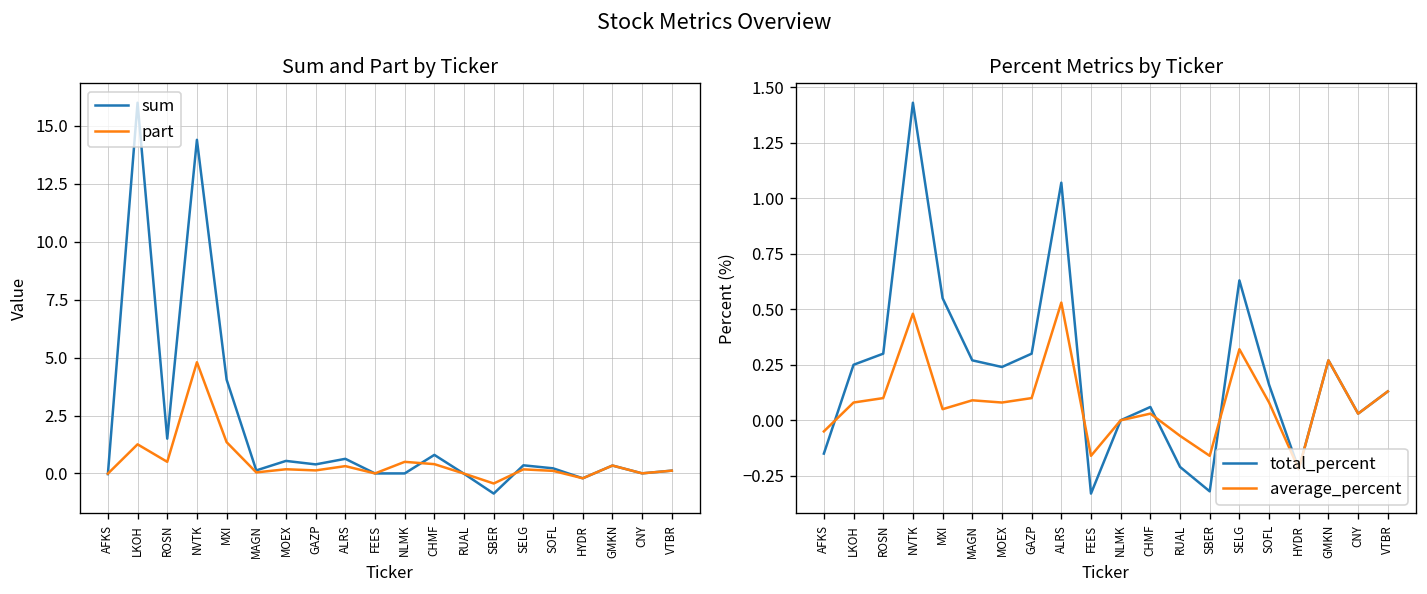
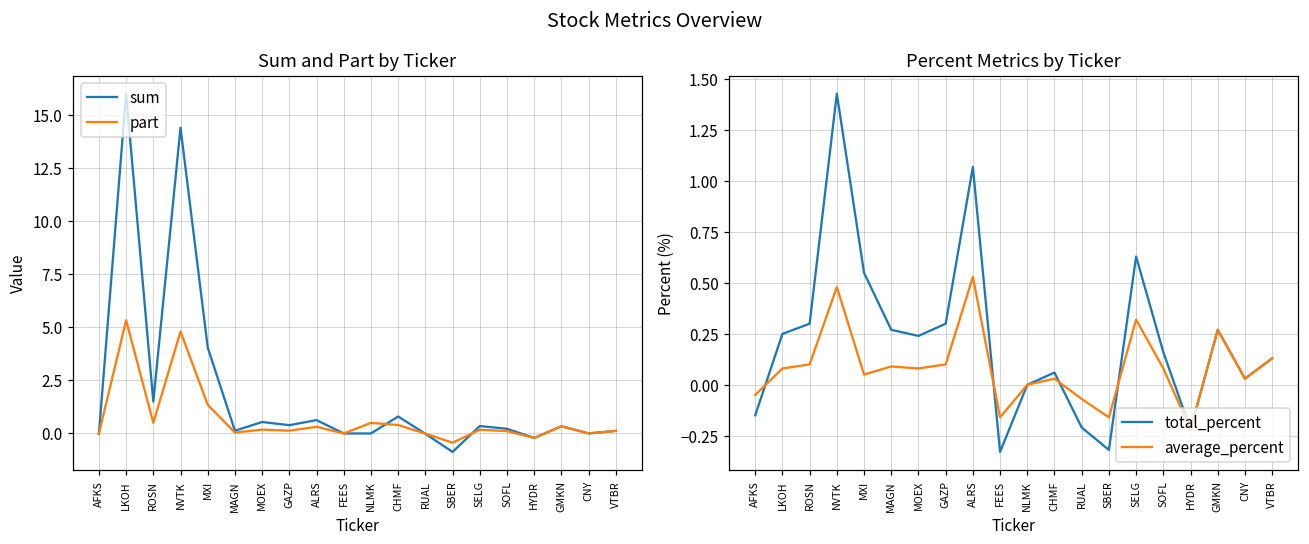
  {
    "Sum and Part by Ticker": {
      "sum": {
        "ROSN": 1.5,
        "NVTK": 14.4,
        "MXI": 4.1,
        "MOEX": 0.5,
        "GAZP": 0.4,
        "ALRS": 0.6,
        "NLMK": 0.0,
        "CHMF": 0.8,
        "SBER": -0.9,
        "SELG": 0.4
      },
      "part": {
-       "LKOH": 1.3,
+       "LKOH": 5.3,
        "ROSN": 0.5,
        "NVTK": 4.8,
        "MXI": 1.4,
        "MOEX": 0.2,
        "GAZP": 0.1,
        "ALRS": 0.3,
        "NLMK": 0.5,
        "CHMF": 0.4,
        "SBER": -0.4,
        "SELG": 0.2
      }
    },
    "Percent Metrics by Ticker": {
      "total_percent": {
        "AFKS": -0.15,
        "LKOH": 0.25,
        "ROSN": 0.30,
        "NVTK": 1.43,
        "MXI": 0.55,
        "MAGN": 0.27,
        "MOEX": 0.24,
        "GAZP": 0.30,
        "ALRS": 1.07,
        "FEES": -0.33,
        "CHMF": 0.06,
        "RUAL": -0.21,
        "SBER": -0.32,
        "SELG": 0.63,
        "SOFL": 0.16
      },
      "average_percent": {
        "AFKS": -0.05,
        "LKOH": 0.08,
        "ROSN": 0.10,
        "NVTK": 0.48,
        "MXI": 0.05,
        "MAGN": 0.09,
        "MOEX": 0.08,
        "GAZP": 0.10,
        "ALRS": 0.53,
        "FEES": -0.16,
        "CHMF": 0.03,
        "RUAL": -0.07,
        "SBER": -0.16,
        "SELG": 0.32,
        "SOFL": 0.08
      }
    }
  }
